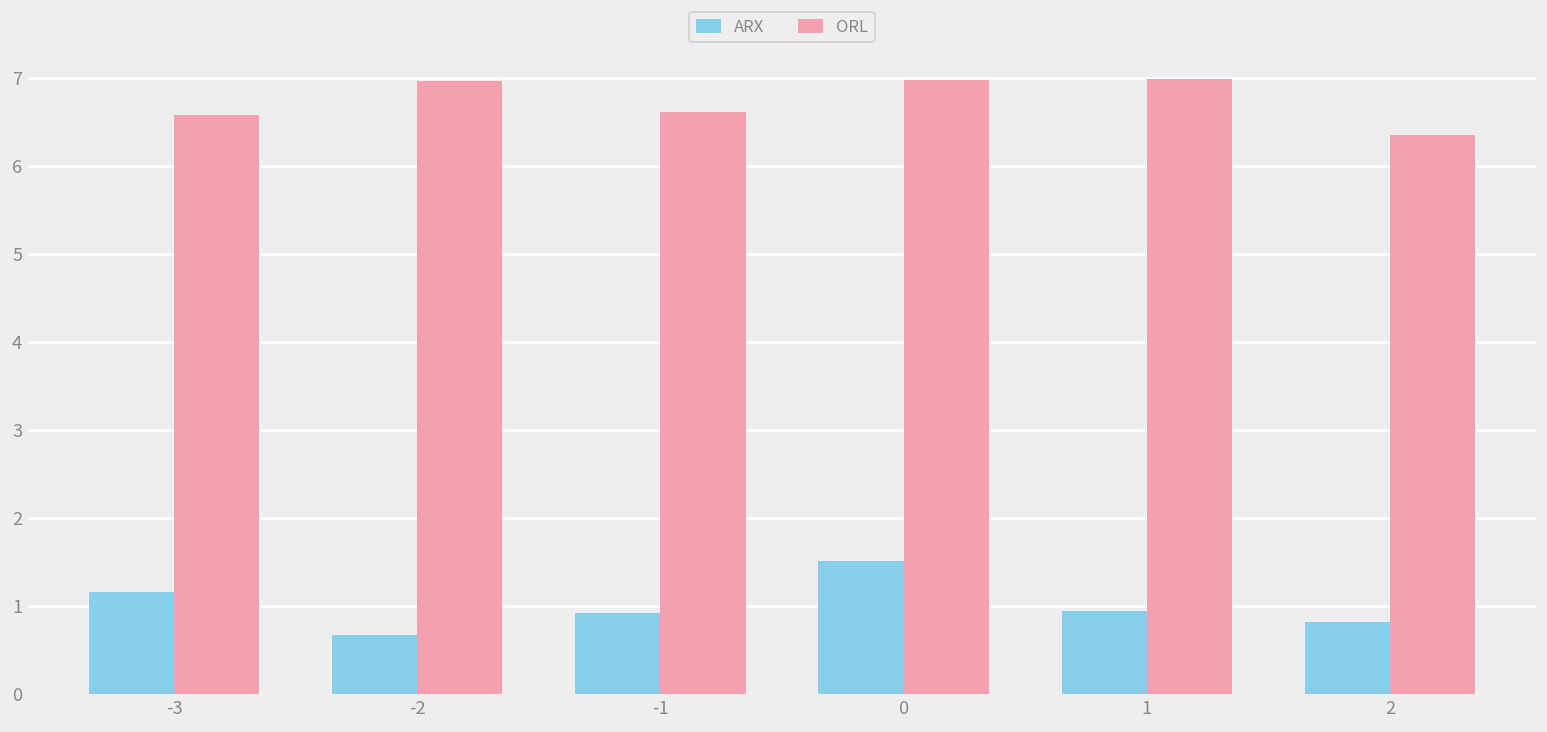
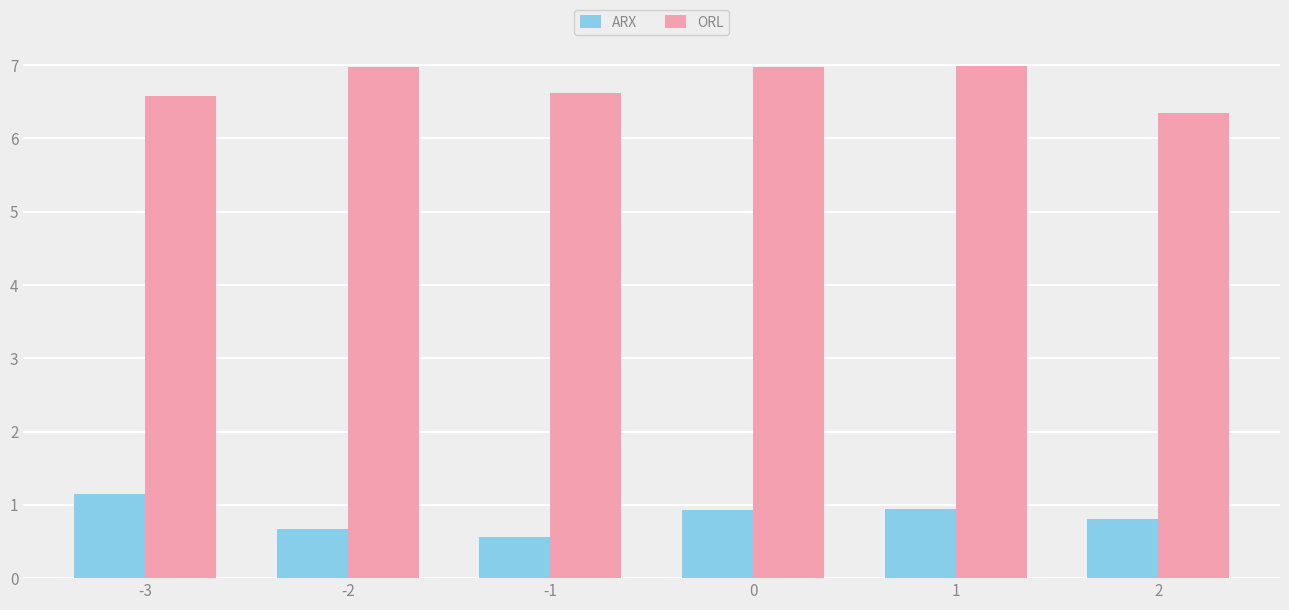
  {
    "ARX": {
      "-3": 1.2,
      "-2": 0.7,
-     "-1": 0.9,
-     "0": 1.5,
+     "-1": 0.6,
+     "0": 0.9,
      "1": 0.9,
      "2": 0.8
    },
    "ORL": {
      "-3": 6.6,
      "-2": 7.0,
      "-1": 6.6,
      "0": 7.0,
      "1": 7.0,
      "2": 6.4
    }
  }
